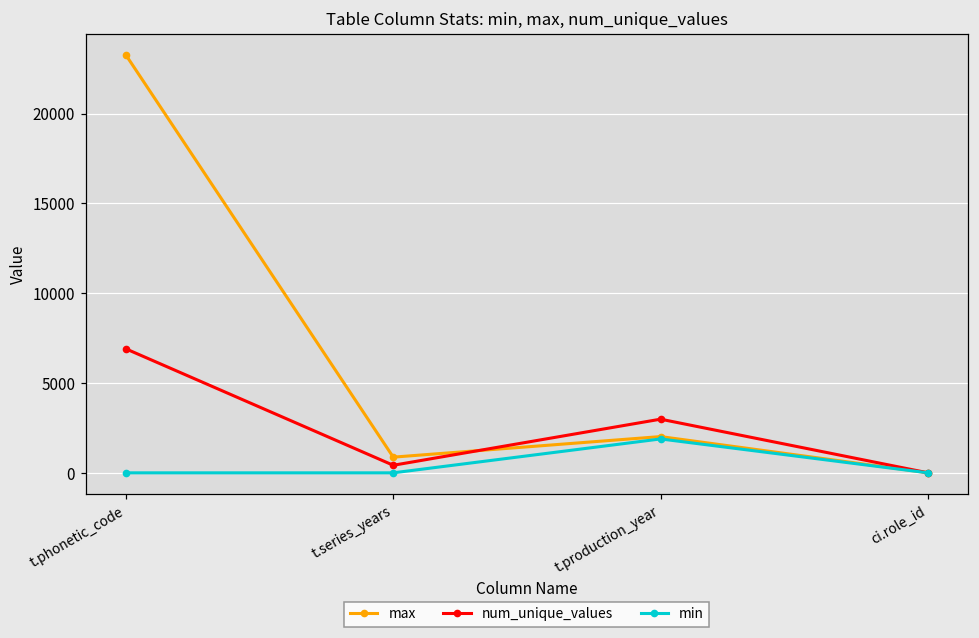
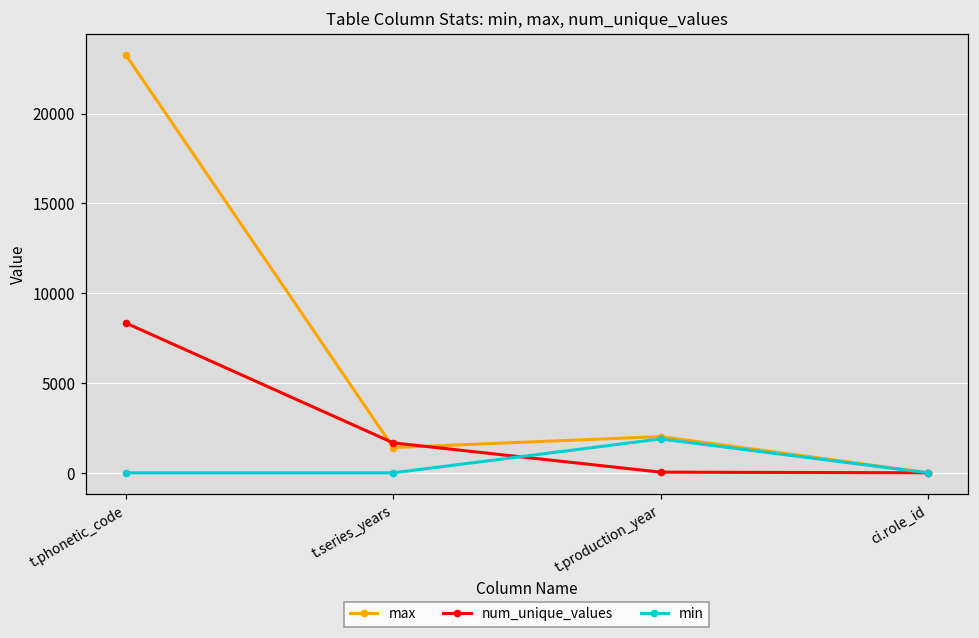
  {
    "max": {
      "t.phonetic_code": 23300,
-     "t.series_years": 900
+     "t.series_years": 1400
    },
    "num_unique_values": {
-     "t.phonetic_code": 6900,
-     "t.series_years": 400,
-     "t.production_year": 3000
+     "t.phonetic_code": 8300,
+     "t.series_years": 1700,
+     "t.production_year": 0
    },
    "min": {
      "t.phonetic_code": 0,
      "t.series_years": 0
    }
  }
